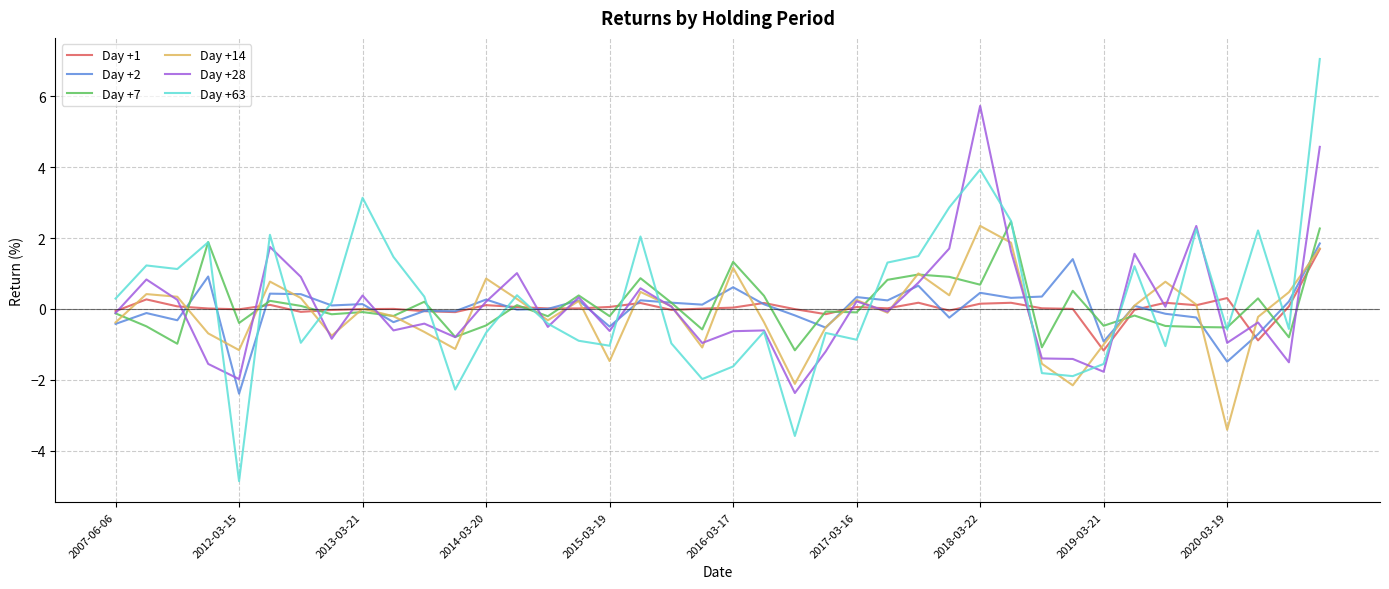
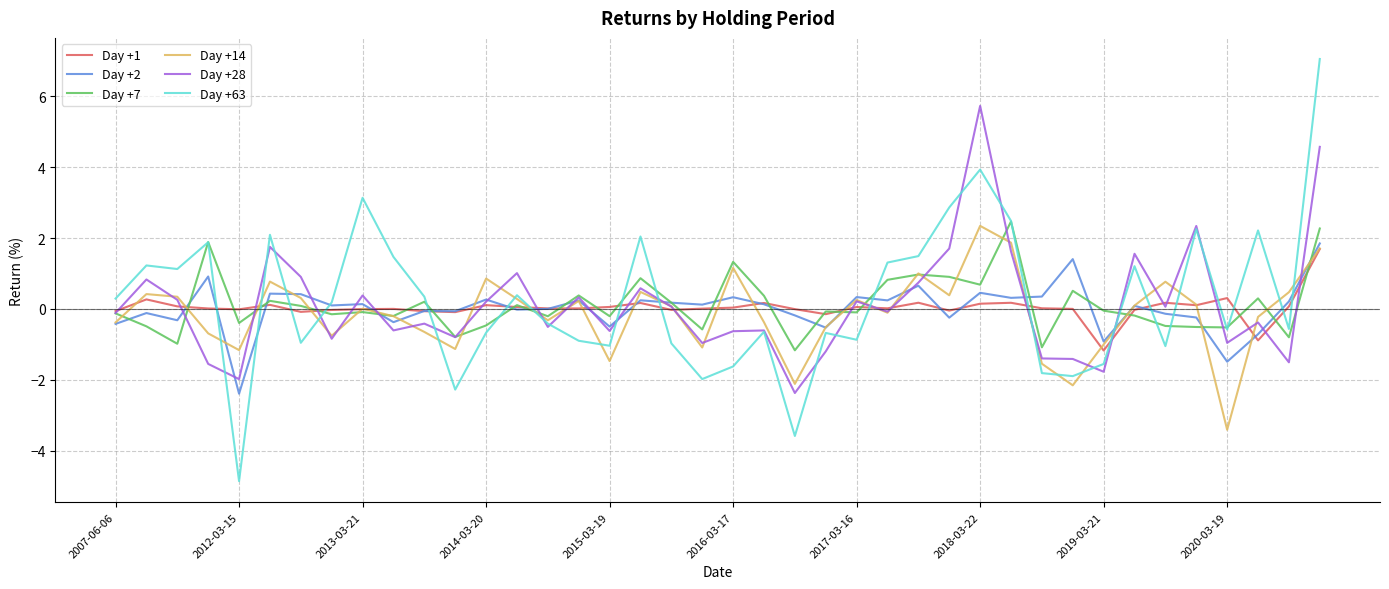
  {
    "Day +1": {
      "2012-03-15": 0.0,
      "2014-03-20": 0.1,
      "2015-03-19": 0.1,
      "2016-03-17": 0.0,
      "2017-03-16": 0.1,
      "2018-03-22": 0.1,
      "2019-03-21": -1.2,
      "2020-03-19": 0.3
    },
    "Day +2": {
      "2012-03-15": -2.4,
      "2013-03-21": 0.1,
      "2015-03-19": -0.5,
-     "2016-03-17": 0.6,
+     "2016-03-17": 0.3,
      "2017-03-16": 0.3,
      "2018-03-22": 0.5,
      "2019-03-21": -0.9,
      "2020-03-19": -1.5
    },
    "Day +7": {
      "2012-03-15": -0.4,
      "2013-03-21": -0.1,
      "2014-03-20": -0.5,
      "2015-03-19": -0.2,
      "2016-03-17": 1.3,
      "2017-03-16": -0.1,
      "2018-03-22": 0.7,
-     "2019-03-21": -0.5
+     "2019-03-21": -0.1
    },
    "Day +14": {
      "2012-03-15": -1.2,
      "2014-03-20": 0.9,
      "2015-03-19": -1.5,
      "2016-03-17": 1.2,
      "2018-03-22": 2.3,
      "2019-03-21": -1.0,
      "2020-03-19": -3.4
    },
    "Day +28": {
      "2012-03-15": -2.0,
      "2013-03-21": 0.4,
      "2015-03-19": -0.6,
      "2016-03-17": -0.6,
      "2018-03-22": 5.7,
      "2019-03-21": -1.8,
      "2020-03-19": -1.0
    },
    "Day +63": {
      "2007-06-06": 0.3,
      "2012-03-15": -4.9,
      "2013-03-21": 3.1,
      "2014-03-20": -0.7,
      "2015-03-19": -1.0,
      "2016-03-17": -1.6,
      "2017-03-16": -0.9,
      "2018-03-22": 3.9,
      "2019-03-21": -1.6
    }
  }
